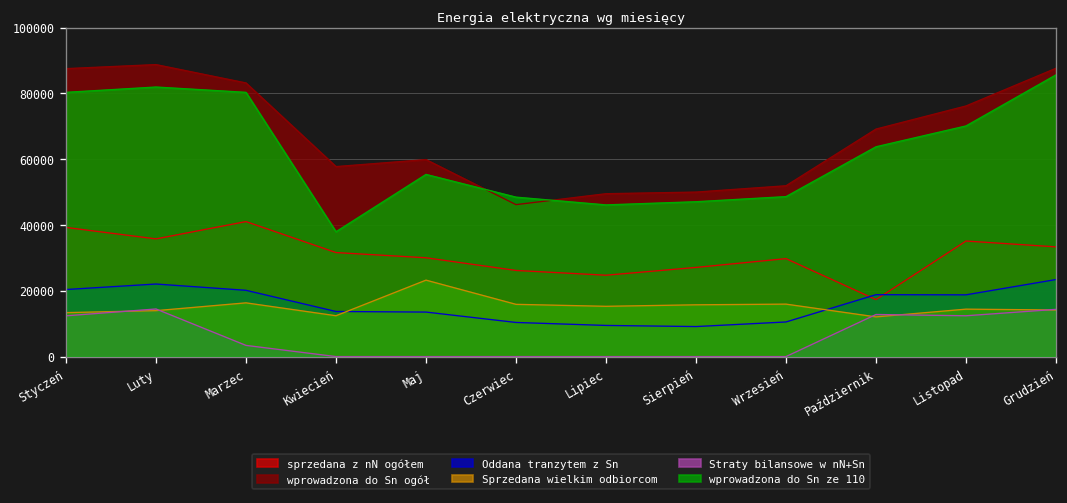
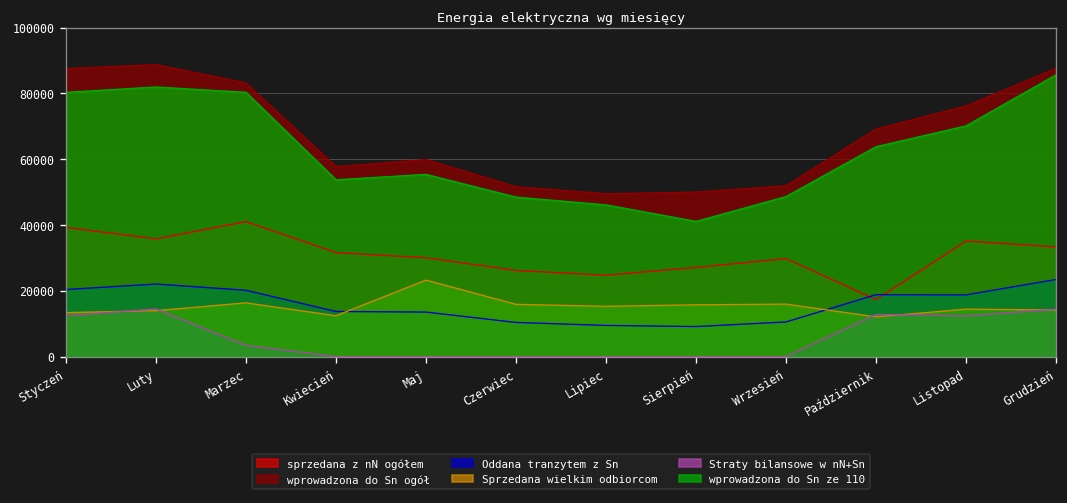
  {
    "sprzedana z nN ogółem": {
      "Styczeń": 39000,
      "Luty": 36000,
      "Marzec": 41000,
      "Kwiecień": 32000,
      "Maj": 30000,
      "Czerwiec": 26000,
      "Lipiec": 25000,
      "Sierpień": 27000,
      "Wrzesień": 30000,
      "Październik": 17000,
      "Listopad": 35000,
      "Grudzień": 33000
    },
    "wprowadzona do Sn ogół": {
      "Styczeń": 88000,
      "Luty": 89000,
      "Marzec": 83000,
      "Kwiecień": 58000,
      "Maj": 60000,
-     "Czerwiec": 46000,
+     "Czerwiec": 52000,
      "Lipiec": 50000,
      "Sierpień": 50000,
      "Wrzesień": 52000,
      "Październik": 69000,
      "Listopad": 76000,
      "Grudzień": 88000
    },
    "Oddana tranzytem z Sn": {
      "Styczeń": 20000,
      "Luty": 22000,
      "Marzec": 20000,
      "Kwiecień": 14000,
      "Maj": 14000,
      "Czerwiec": 10000,
      "Lipiec": 9000,
      "Sierpień": 9000,
      "Wrzesień": 11000,
      "Październik": 19000,
      "Listopad": 19000,
      "Grudzień": 23000
    },
    "Sprzedana wielkim odbiorcom": {
      "Styczeń": 13000,
      "Marzec": 16000,
      "Kwiecień": 12000,
      "Maj": 23000,
      "Czerwiec": 16000,
      "Lipiec": 15000,
      "Sierpień": 16000,
      "Wrzesień": 16000,
      "Listopad": 14000
    },
    "Straty bilansowe w nN+Sn": {
      "Styczeń": 12000,
      "Marzec": 3000,
      "Kwiecień": 0,
      "Maj": 0,
      "Czerwiec": 0,
      "Lipiec": 0,
      "Sierpień": 0,
      "Wrzesień": 0,
      "Listopad": 12000
    },
    "wprowadzona do Sn ze 110": {
      "Styczeń": 80000,
      "Luty": 82000,
      "Marzec": 80000,
-     "Kwiecień": 38000,
+     "Kwiecień": 54000,
      "Maj": 55000,
      "Czerwiec": 48000,
      "Lipiec": 46000,
-     "Sierpień": 47000,
+     "Sierpień": 41000,
      "Wrzesień": 49000,
      "Październik": 64000,
      "Listopad": 70000,
      "Grudzień": 86000
    }
  }
